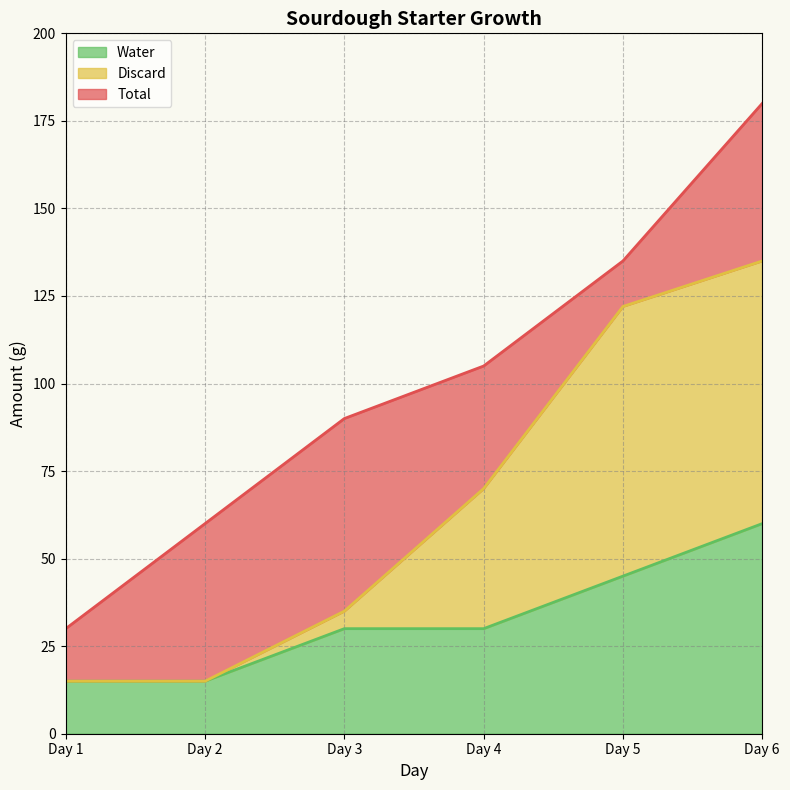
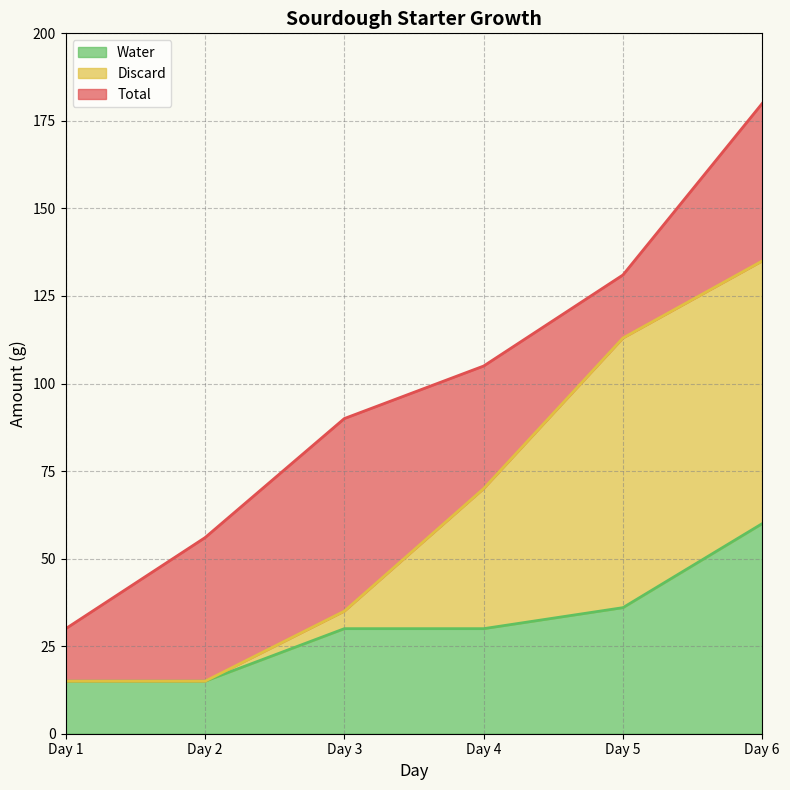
  {
    "Water": {
      "Day 3": 30,
      "Day 4": 30,
-     "Day 5": 45,
+     "Day 5": 36,
      "Day 6": 60
    },
    "Discard": {
      "Day 5": 77
    },
    "Total": {
      "Day 1": 30,
-     "Day 2": 60,
+     "Day 2": 56,
      "Day 3": 90,
      "Day 4": 105,
-     "Day 5": 135,
+     "Day 5": 131,
      "Day 6": 180
    }
  }
